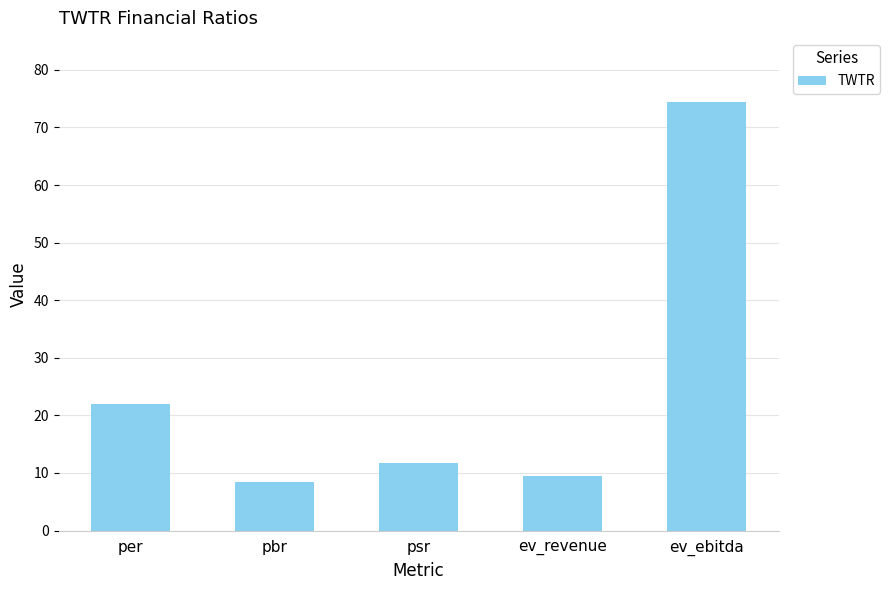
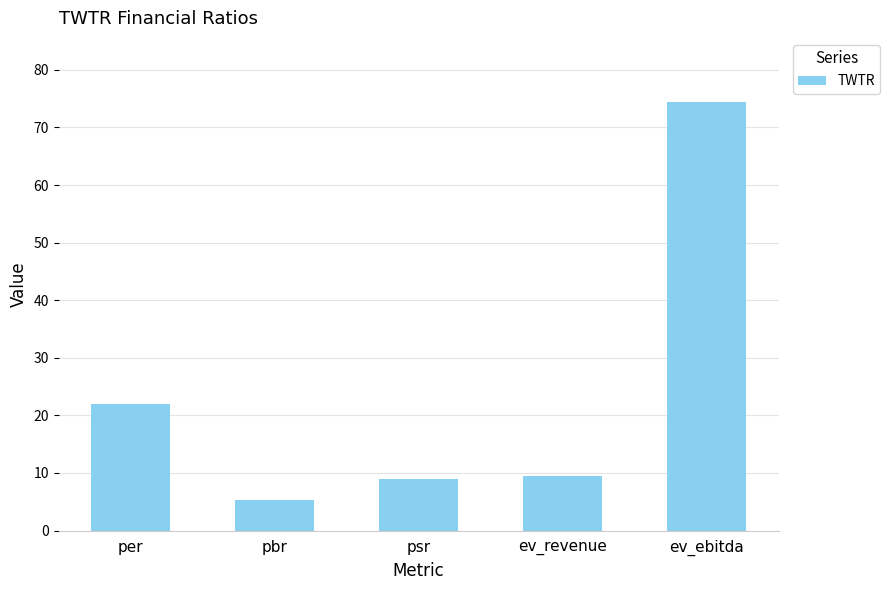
  {
    "per": 22,
-   "pbr": 8,
-   "psr": 12,
+   "pbr": 5,
+   "psr": 9,
    "ev_revenue": 10,
    "ev_ebitda": 74
  }
